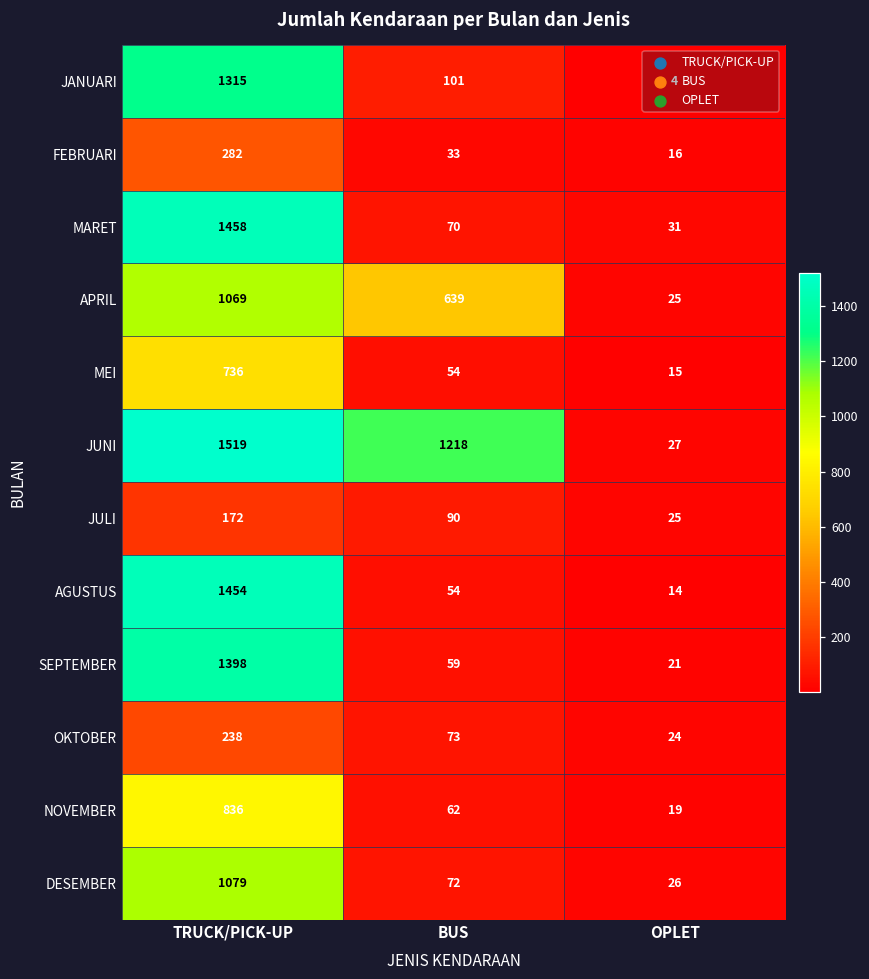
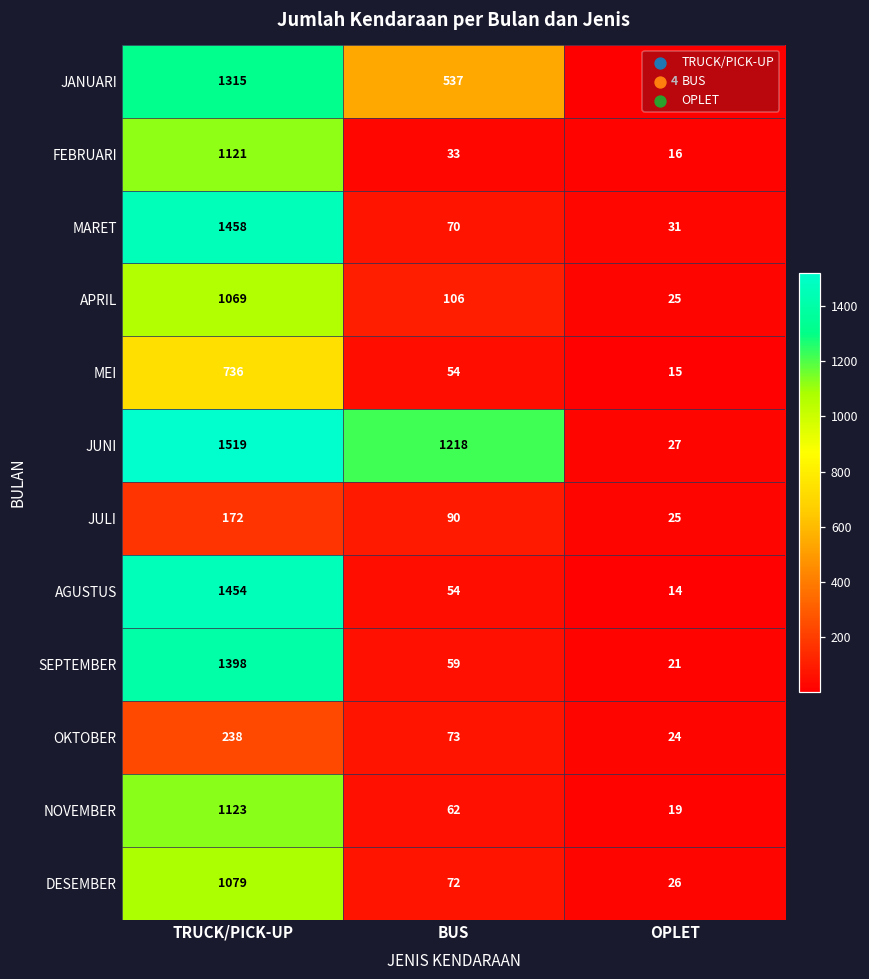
  {
    "JANUARI": {
      "TRUCK/PICK-UP": 1315,
-     "BUS": 101
+     "BUS": 537
    },
    "FEBRUARI": {
-     "TRUCK/PICK-UP": 282,
+     "TRUCK/PICK-UP": 1121,
      "BUS": 33,
      "OPLET": 16
    },
    "MARET": {
      "TRUCK/PICK-UP": 1458,
      "BUS": 70,
      "OPLET": 31
    },
    "APRIL": {
      "TRUCK/PICK-UP": 1069,
-     "BUS": 639,
+     "BUS": 106,
      "OPLET": 25
    },
    "MEI": {
      "TRUCK/PICK-UP": 736,
      "BUS": 54,
      "OPLET": 15
    },
    "JUNI": {
      "TRUCK/PICK-UP": 1519,
      "BUS": 1218,
      "OPLET": 27
    },
    "JULI": {
      "TRUCK/PICK-UP": 172,
      "BUS": 90,
      "OPLET": 25
    },
    "AGUSTUS": {
      "TRUCK/PICK-UP": 1454,
      "BUS": 54,
      "OPLET": 14
    },
    "SEPTEMBER": {
      "TRUCK/PICK-UP": 1398,
      "BUS": 59,
      "OPLET": 21
    },
    "OKTOBER": {
      "TRUCK/PICK-UP": 238,
      "BUS": 73,
      "OPLET": 24
    },
    "NOVEMBER": {
-     "TRUCK/PICK-UP": 836,
+     "TRUCK/PICK-UP": 1123,
      "BUS": 62,
      "OPLET": 19
    },
    "DESEMBER": {
      "TRUCK/PICK-UP": 1079,
      "BUS": 72,
      "OPLET": 26
    }
  }
